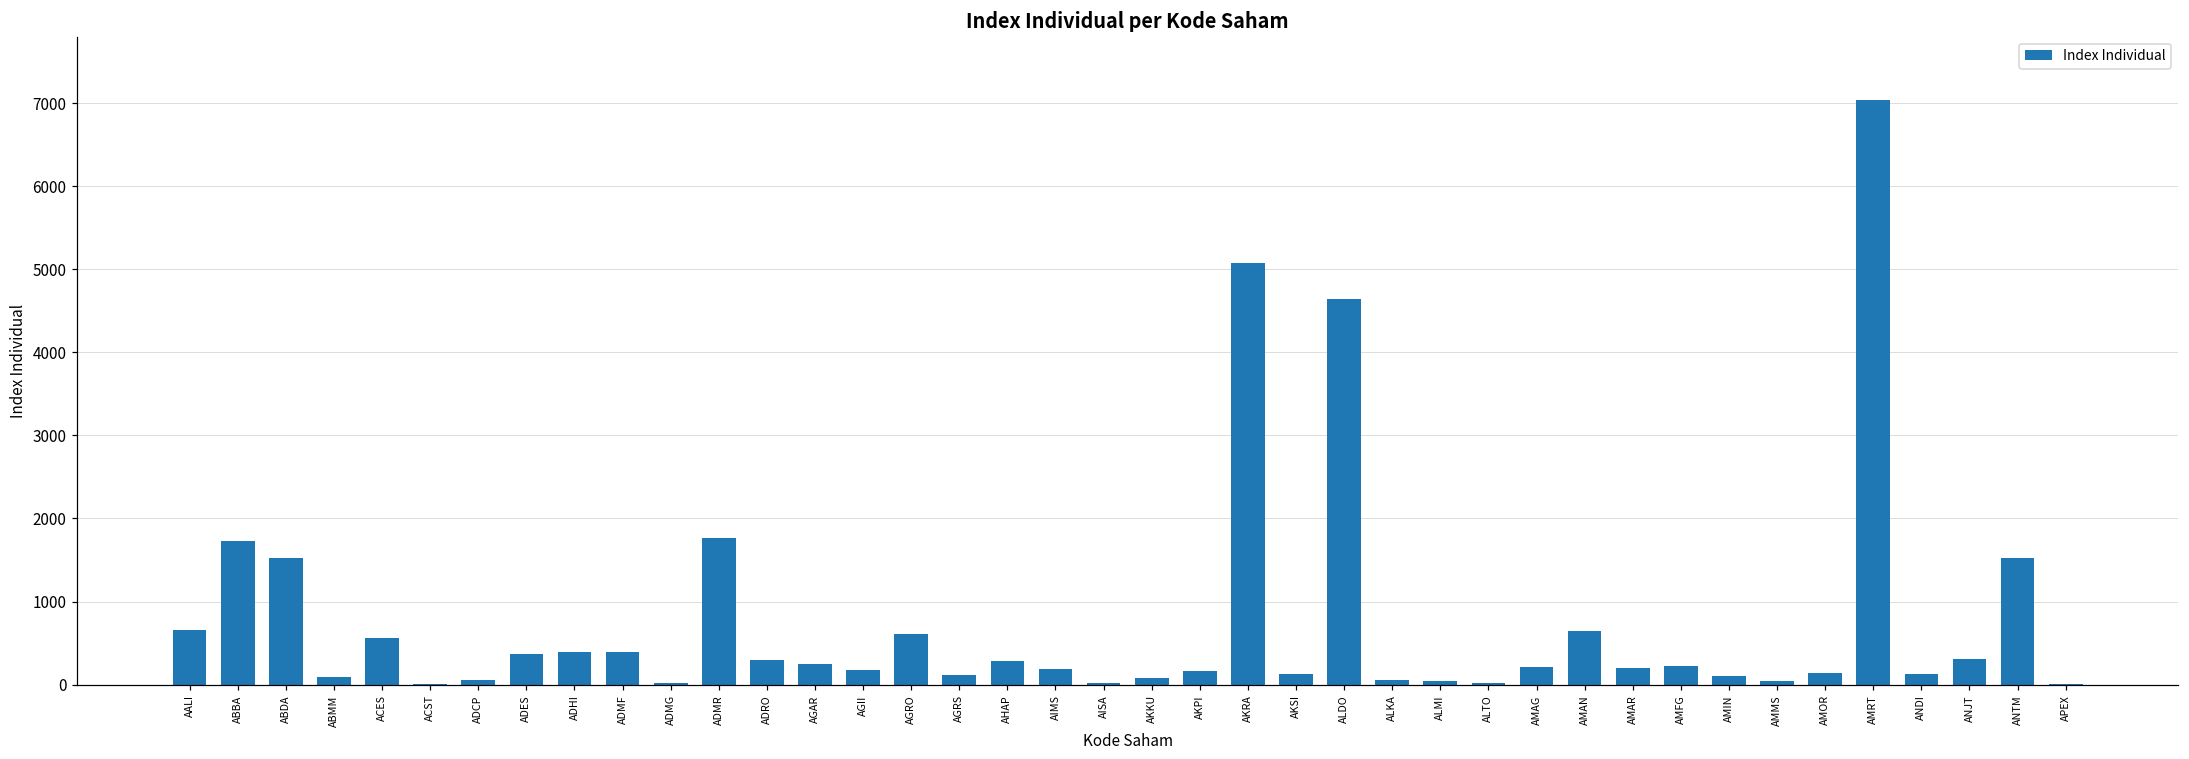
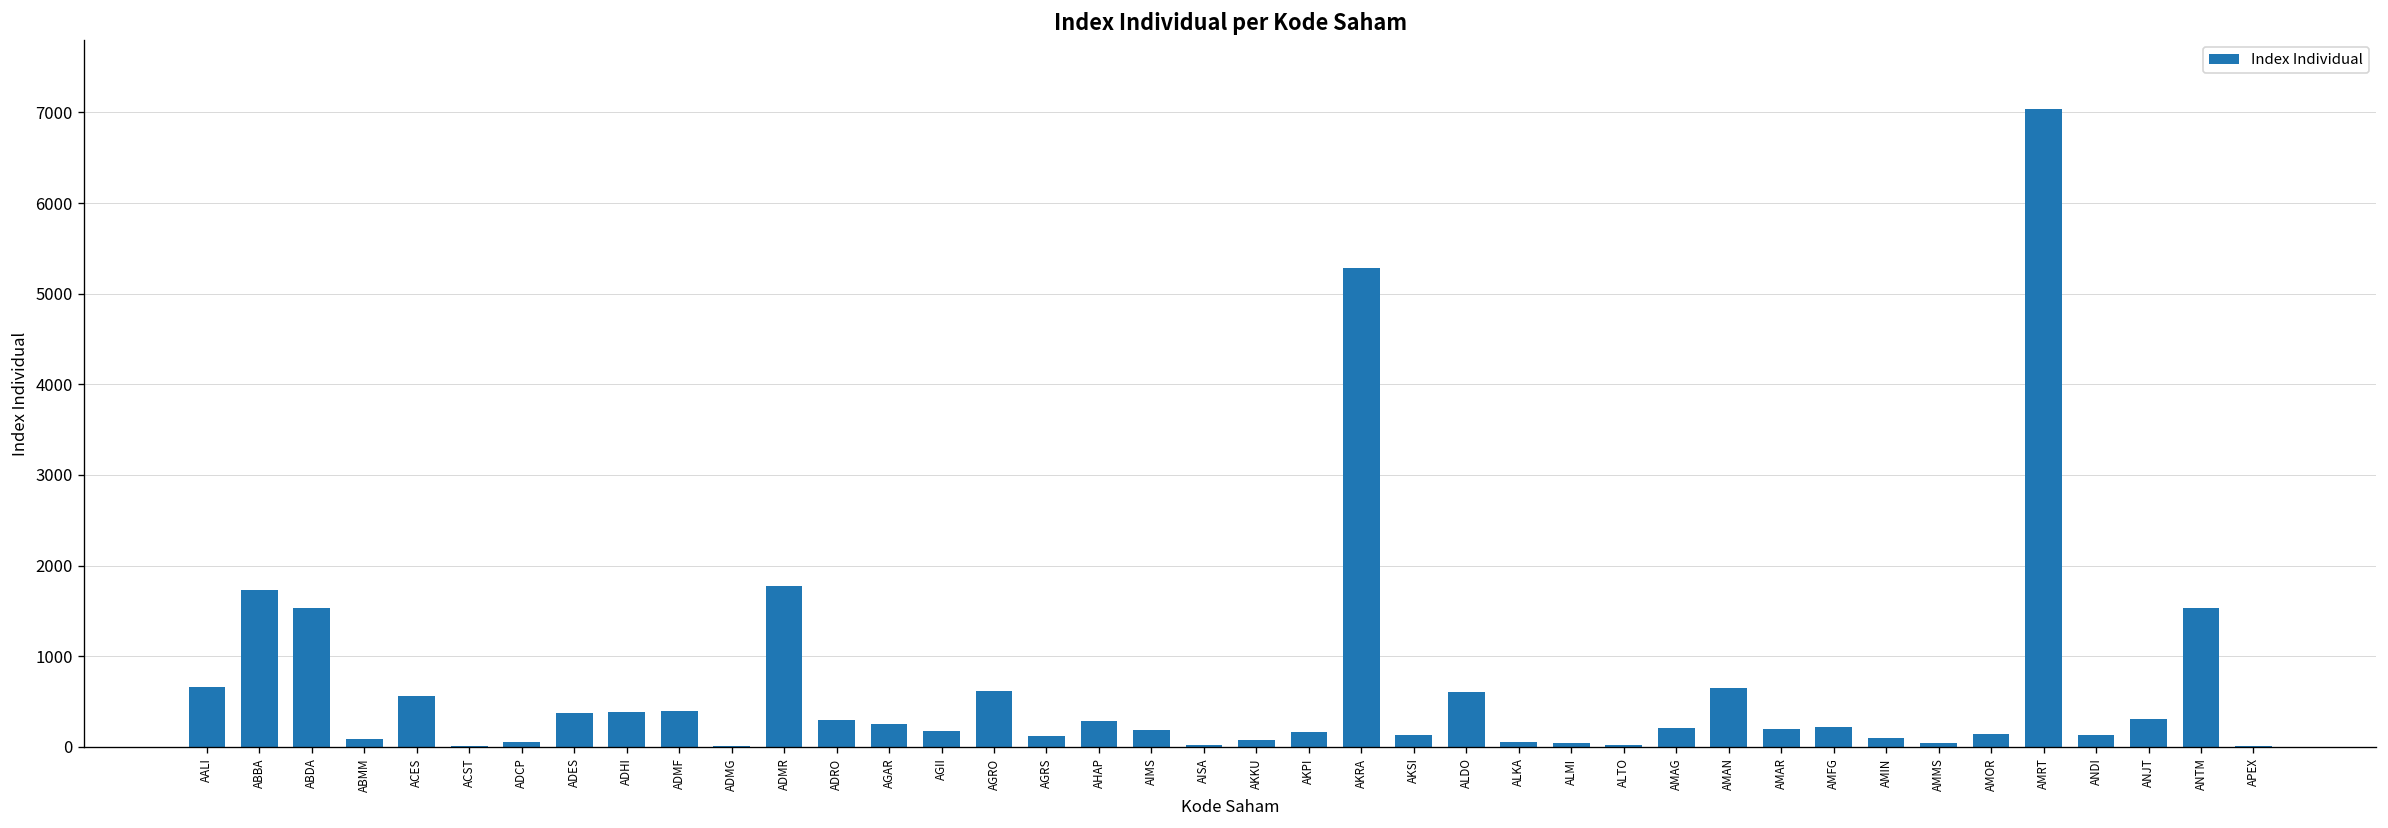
  {
    "AALI": 700,
    "ABBA": 1700,
    "ABDA": 1500,
    "ABMM": 100,
    "ACES": 600,
    "ADCP": 0,
    "ADES": 400,
    "ADHI": 400,
    "ADMF": 400,
    "ADMR": 1800,
    "ADRO": 300,
    "AGAR": 300,
    "AGII": 200,
    "AGRO": 600,
    "AGRS": 100,
    "AHAP": 300,
    "AIMS": 200,
    "AKKU": 100,
    "AKPI": 200,
-   "AKRA": 5100,
+   "AKRA": 5300,
    "AKSI": 100,
-   "ALDO": 4600,
+   "ALDO": 600,
    "ALKA": 100,
    "ALMI": 0,
    "AMAG": 200,
    "AMAN": 600,
    "AMAR": 200,
    "AMFG": 200,
    "AMIN": 100,
    "AMMS": 0,
    "AMOR": 100,
    "AMRT": 7000,
    "ANDI": 100,
    "ANJT": 300,
    "ANTM": 1500
  }
